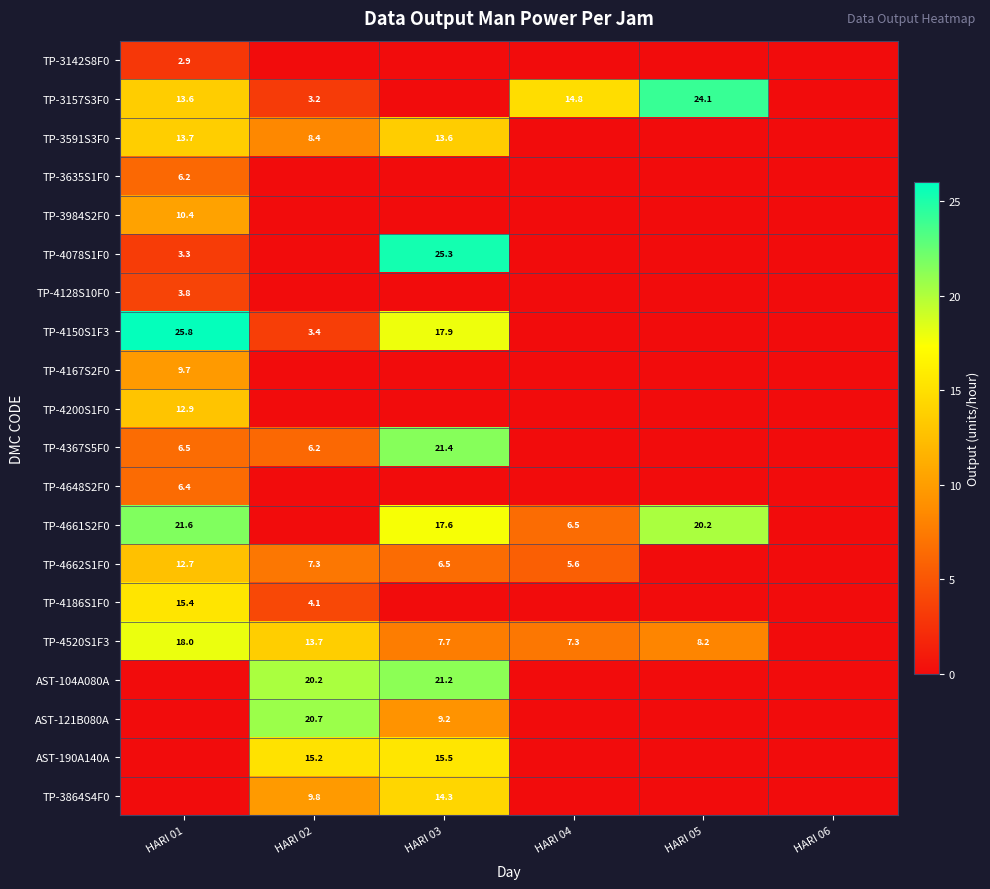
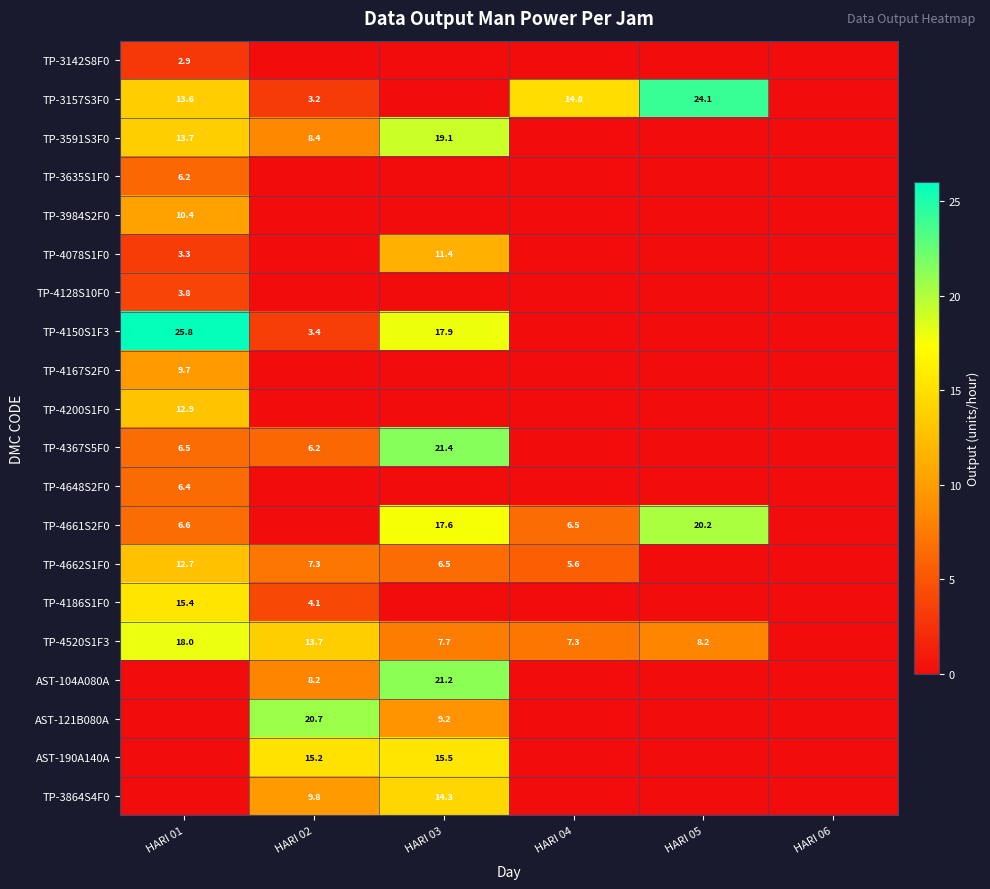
  {
    "TP-3142S8F0": {
      "HARI 01": 2.9
    },
    "TP-3157S3F0": {
      "HARI 01": 13.6,
      "HARI 02": 3.2,
      "HARI 04": 14.8,
      "HARI 05": 24.1
    },
    "TP-3591S3F0": {
      "HARI 01": 13.7,
      "HARI 02": 8.4,
-     "HARI 03": 13.6
+     "HARI 03": 19.1
    },
    "TP-3635S1F0": {
      "HARI 01": 6.2
    },
    "TP-3984S2F0": {
      "HARI 01": 10.4
    },
    "TP-4078S1F0": {
      "HARI 01": 3.3,
-     "HARI 03": 25.3
+     "HARI 03": 11.4
    },
    "TP-4128S10F0": {
      "HARI 01": 3.8
    },
    "TP-4150S1F3": {
      "HARI 01": 25.8,
      "HARI 02": 3.4,
      "HARI 03": 17.9
    },
    "TP-4167S2F0": {
      "HARI 01": 9.7
    },
    "TP-4200S1F0": {
      "HARI 01": 12.9
    },
    "TP-4367S5F0": {
      "HARI 01": 6.5,
      "HARI 02": 6.2,
      "HARI 03": 21.4
    },
    "TP-4648S2F0": {
      "HARI 01": 6.4
    },
    "TP-4661S2F0": {
-     "HARI 01": 21.6,
+     "HARI 01": 6.6,
      "HARI 03": 17.6,
      "HARI 04": 6.5,
      "HARI 05": 20.2
    },
    "TP-4662S1F0": {
      "HARI 01": 12.7,
      "HARI 02": 7.3,
      "HARI 03": 6.5,
      "HARI 04": 5.6
    },
    "TP-4186S1F0": {
      "HARI 01": 15.4,
      "HARI 02": 4.1
    },
    "TP-4520S1F3": {
      "HARI 01": 18.0,
      "HARI 02": 13.7,
      "HARI 03": 7.7,
      "HARI 04": 7.3,
      "HARI 05": 8.2
    },
    "AST-104A080A": {
-     "HARI 02": 20.2,
+     "HARI 02": 8.2,
      "HARI 03": 21.2
    },
    "AST-121B080A": {
      "HARI 02": 20.7,
      "HARI 03": 9.2
    },
    "AST-190A140A": {
      "HARI 02": 15.2,
      "HARI 03": 15.5
    },
    "TP-3864S4F0": {
      "HARI 02": 9.8,
      "HARI 03": 14.3
    }
  }
